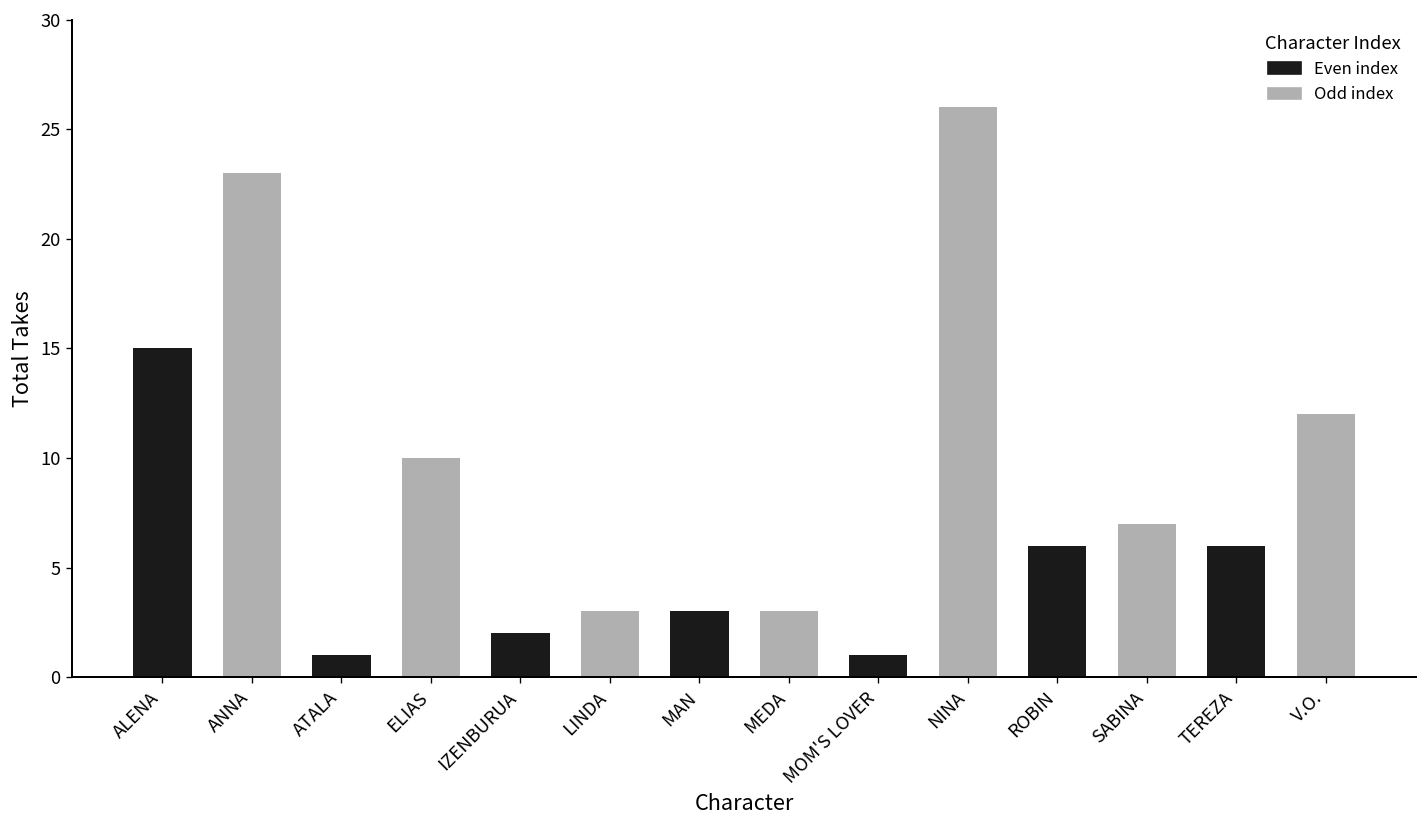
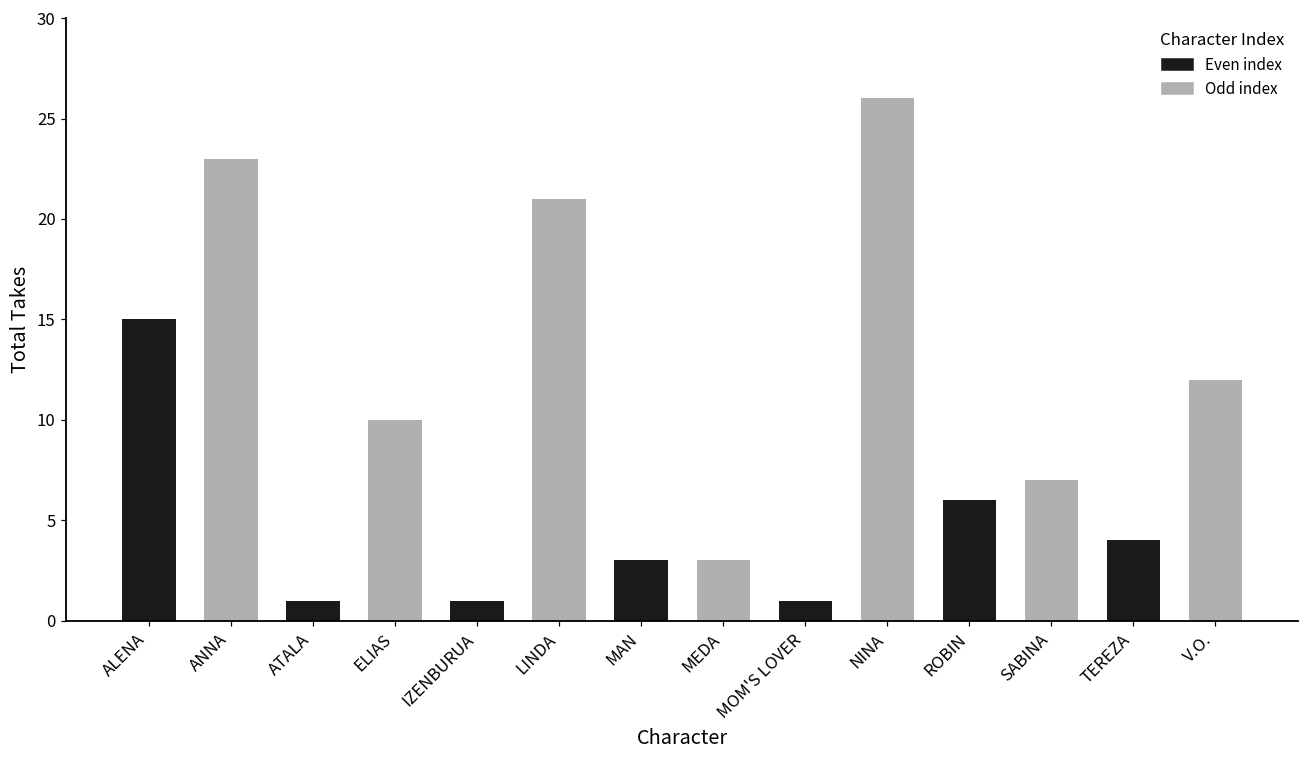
  {
    "ALENA": 15,
    "ANNA": 23,
    "ATALA": 1,
    "ELIAS": 10,
-   "IZENBURUA": 2,
-   "LINDA": 3,
+   "IZENBURUA": 1,
+   "LINDA": 21,
    "MAN": 3,
    "MEDA": 3,
    "MOM'S LOVER": 1,
    "NINA": 26,
    "ROBIN": 6,
    "SABINA": 7,
-   "TEREZA": 6,
+   "TEREZA": 4,
    "V.O.": 12
  }
